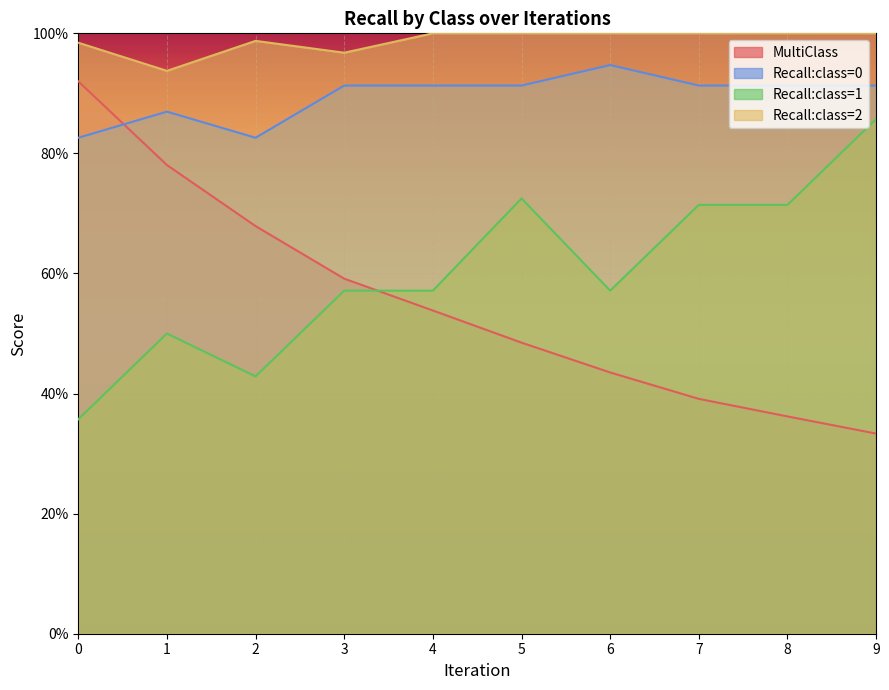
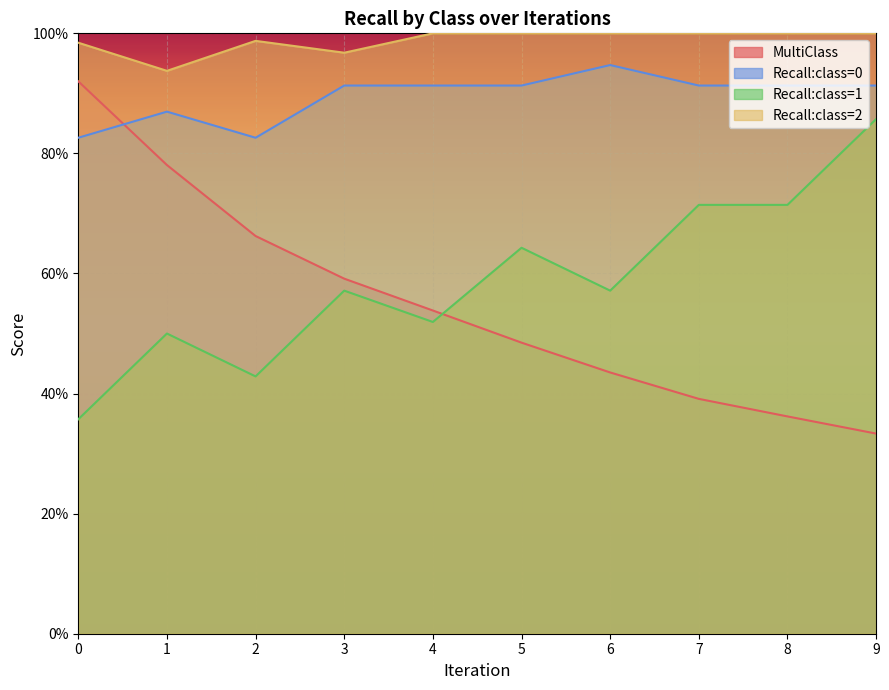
  {
    "MultiClass": {
      "0": "92%",
      "1": "78%",
-     "2": "68%",
+     "2": "66%",
      "3": "59%",
      "4": "54%",
      "5": "48%",
      "6": "44%",
      "7": "39%",
      "8": "36%",
      "9": "33%"
    },
    "Recall:class=0": {
      "0": "83%",
      "1": "87%",
      "2": "83%",
      "3": "91%",
      "4": "91%",
      "5": "91%",
      "6": "95%",
      "7": "91%",
      "9": "91%"
    },
    "Recall:class=1": {
      "0": "36%",
      "1": "50%",
      "2": "43%",
      "3": "57%",
-     "4": "57%",
-     "5": "72%",
+     "4": "52%",
+     "5": "64%",
      "6": "57%",
      "7": "71%",
      "8": "71%",
      "9": "86%"
    },
    "Recall:class=2": {
      "0": "98%",
      "1": "94%",
      "2": "99%",
      "3": "97%",
      "4": "100%",
      "5": "100%",
      "6": "100%",
      "7": "100%",
      "8": "100%",
      "9": "100%"
    }
  }
